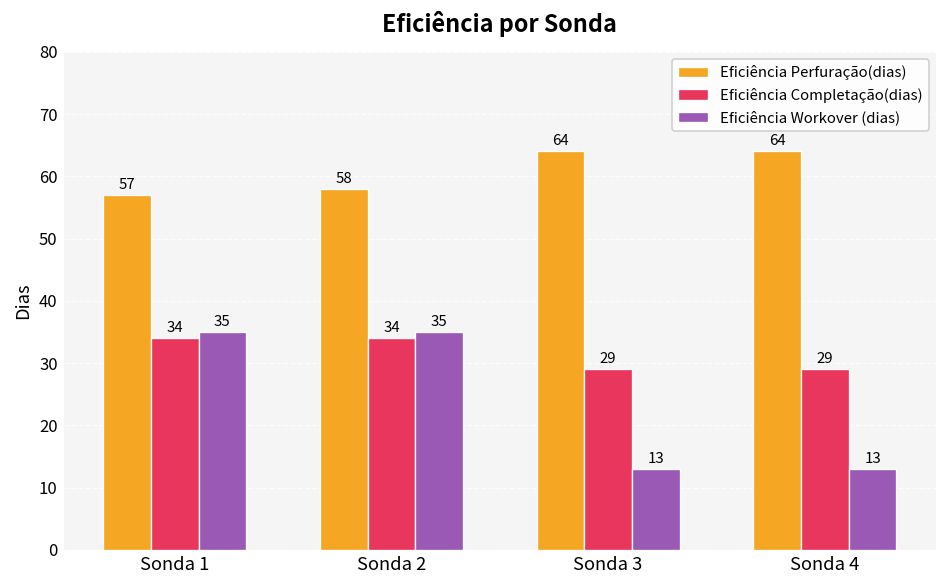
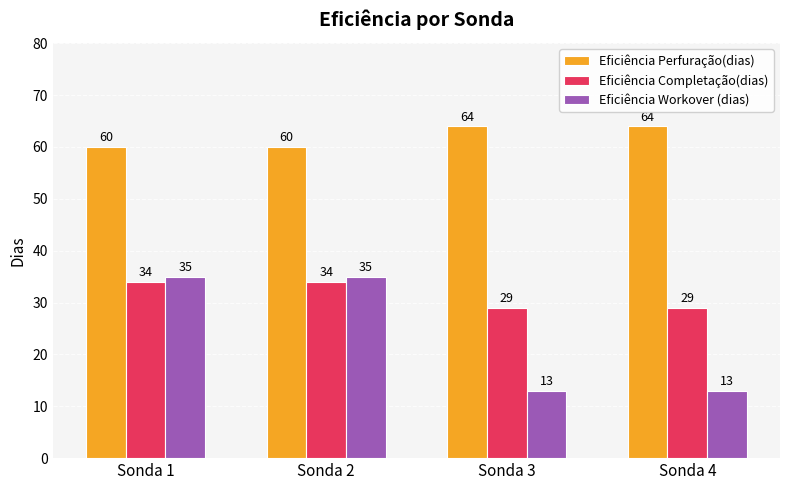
  {
    "Eficiência Perfuração(dias)": {
-     "Sonda 1": 57,
-     "Sonda 2": 58,
+     "Sonda 1": 60,
+     "Sonda 2": 60,
      "Sonda 3": 64
    },
    "Eficiência Completação(dias)": {
      "Sonda 1": 34,
      "Sonda 2": 34,
      "Sonda 3": 29,
      "Sonda 4": 29
    },
    "Eficiência Workover (dias)": {
      "Sonda 1": 35,
      "Sonda 2": 35,
      "Sonda 3": 13,
      "Sonda 4": 13
    }
  }
